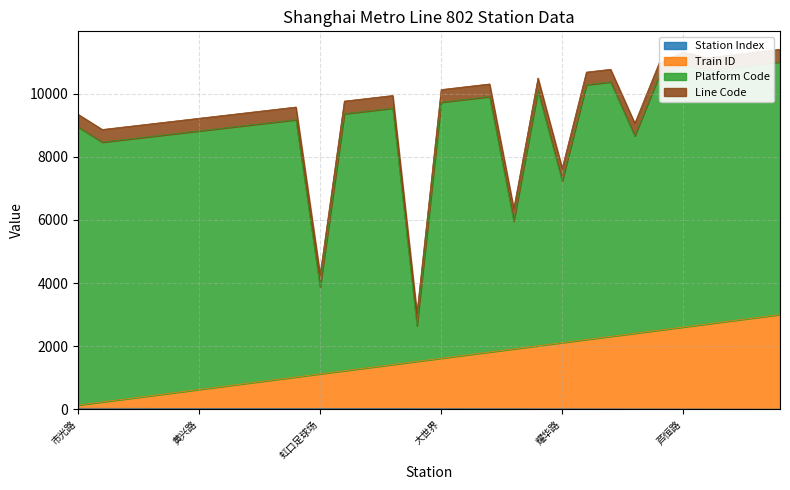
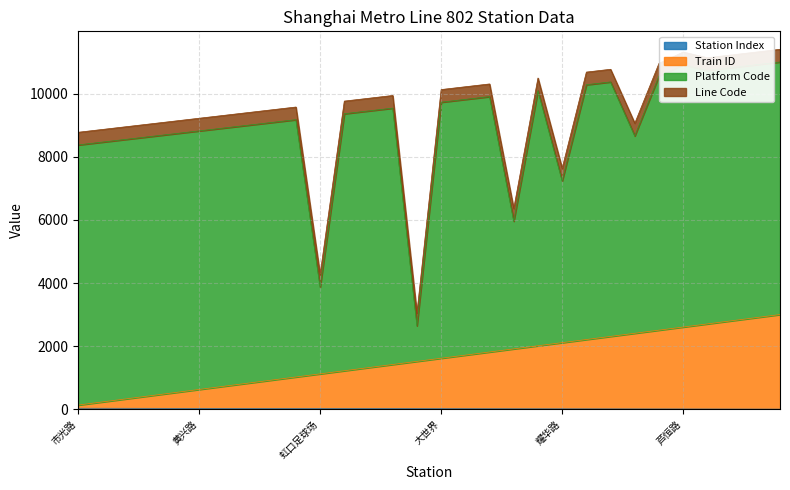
  {
    "Station Index": {
      "市光路": 0,
      "黄兴路": 0,
      "虹口足球场": 0,
      "大世界": 0,
      "耀华路": 0,
      "芦恒路": 0
    },
    "Train ID": {
      "市光路": 100,
      "黄兴路": 600,
      "虹口足球场": 1100,
      "大世界": 1600,
      "耀华路": 2100,
      "芦恒路": 2600
    },
    "Platform Code": {
-     "市光路": 8800,
+     "市光路": 8300,
      "黄兴路": 8200,
      "虹口足球场": 2800,
      "大世界": 8100,
      "耀华路": 5100
    },
    "Line Code": {
      "市光路": 400,
      "黄兴路": 400,
      "虹口足球场": 400,
      "大世界": 400,
      "耀华路": 400
    }
  }
